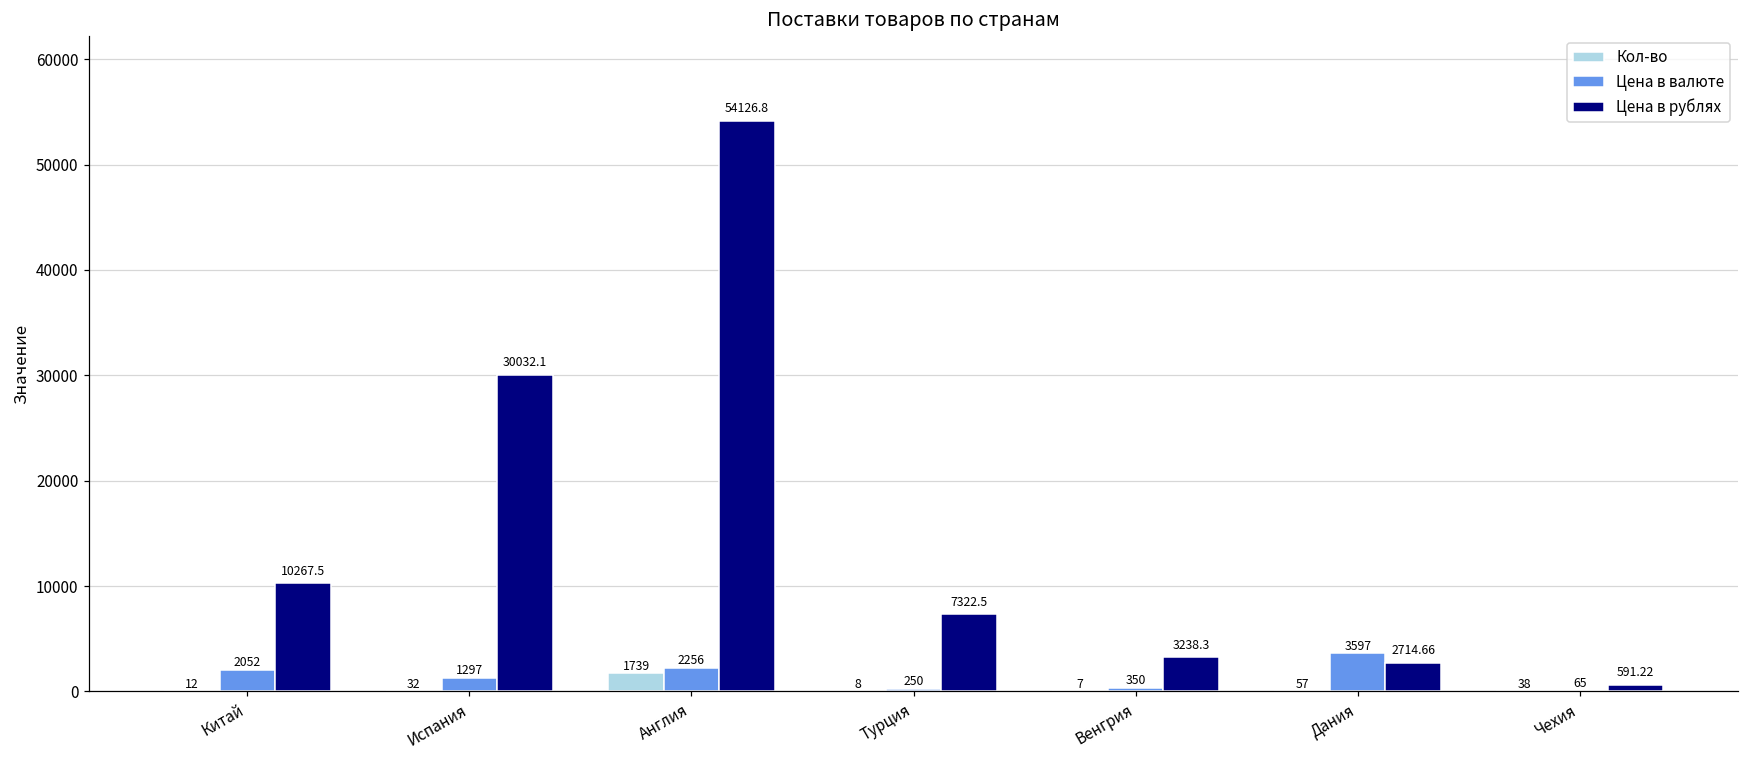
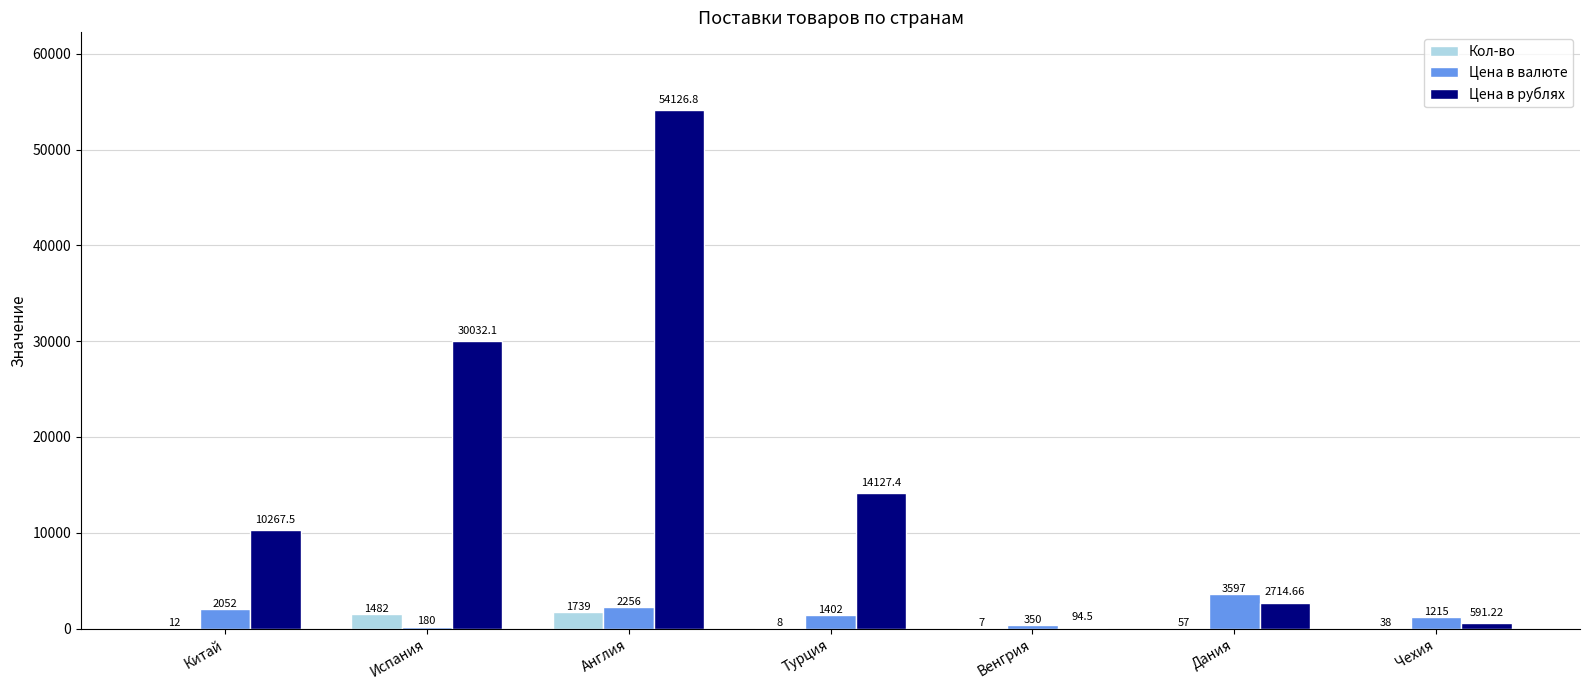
  {
    "Кол-во": {
      "Китай": 12,
-     "Испания": 32,
+     "Испания": 1482,
      "Англия": 1739,
      "Турция": 8,
      "Венгрия": 7,
      "Дания": 57,
      "Чехия": 38
    },
    "Цена в валюте": {
      "Китай": 2052,
-     "Испания": 1297,
+     "Испания": 180,
      "Англия": 2256,
-     "Турция": 250,
+     "Турция": 1402,
      "Венгрия": 350,
      "Дания": 3597,
-     "Чехия": 65
+     "Чехия": 1215
    },
    "Цена в рублях": {
      "Китай": 10267.5,
      "Испания": 30032.1,
      "Англия": 54126.8,
-     "Турция": 7322.5,
-     "Венгрия": 3238.3,
+     "Турция": 14127.4,
+     "Венгрия": 94.5,
      "Дания": 2714.66,
      "Чехия": 591.22
    }
  }
